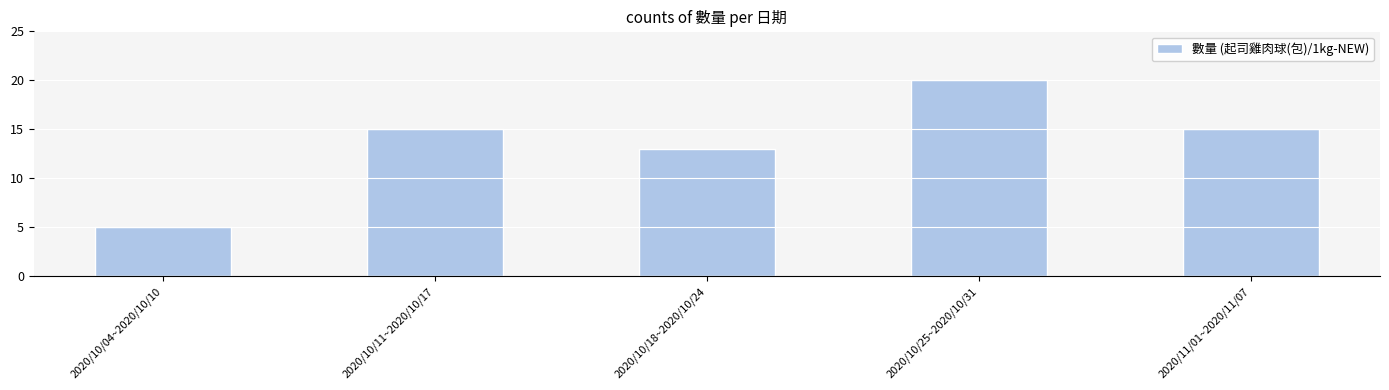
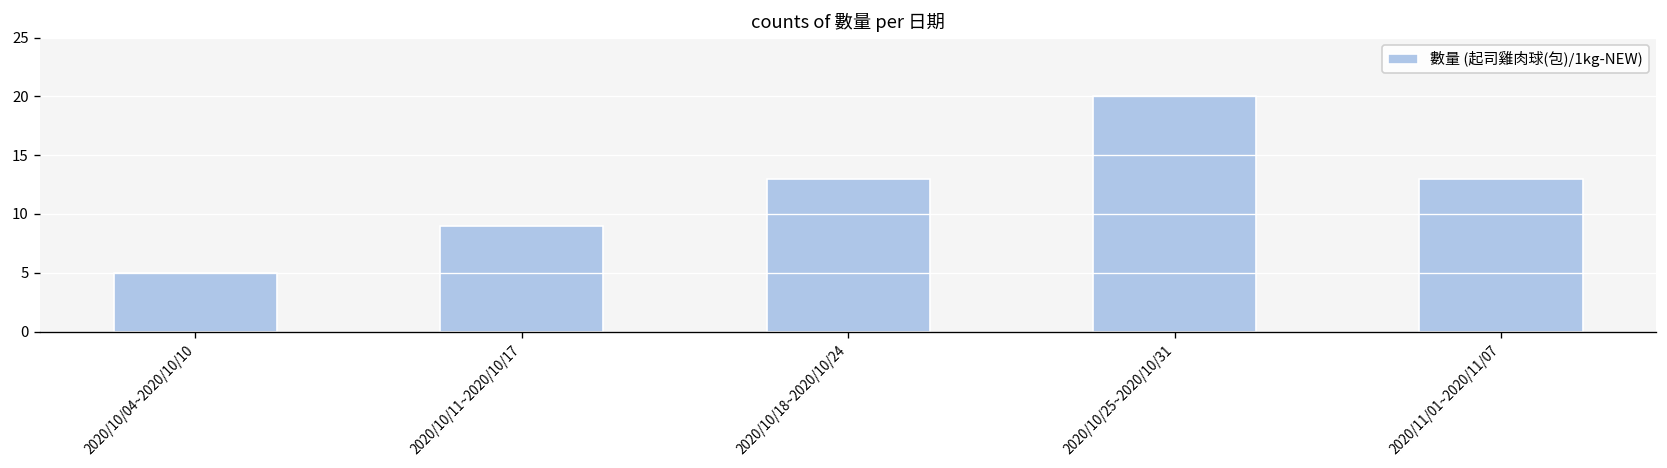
  {
    "2020/10/04~2020/10/10": 5,
-   "2020/10/11~2020/10/17": 15,
+   "2020/10/11~2020/10/17": 9,
    "2020/10/18~2020/10/24": 13,
    "2020/10/25~2020/10/31": 20,
-   "2020/11/01~2020/11/07": 15
+   "2020/11/01~2020/11/07": 13
  }
